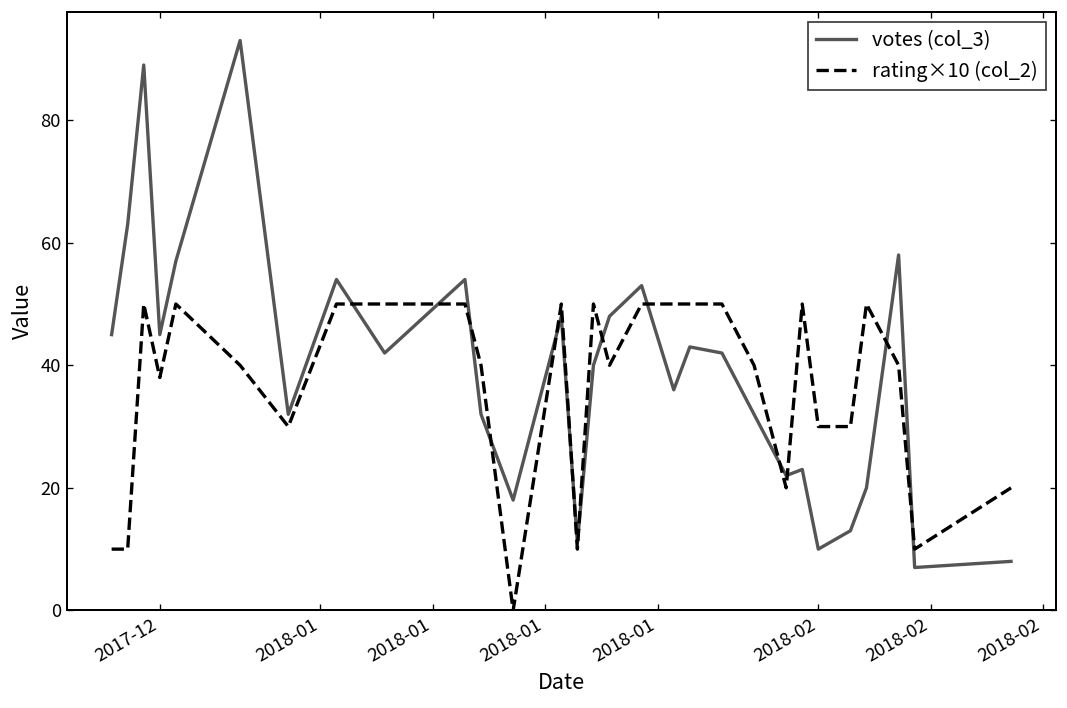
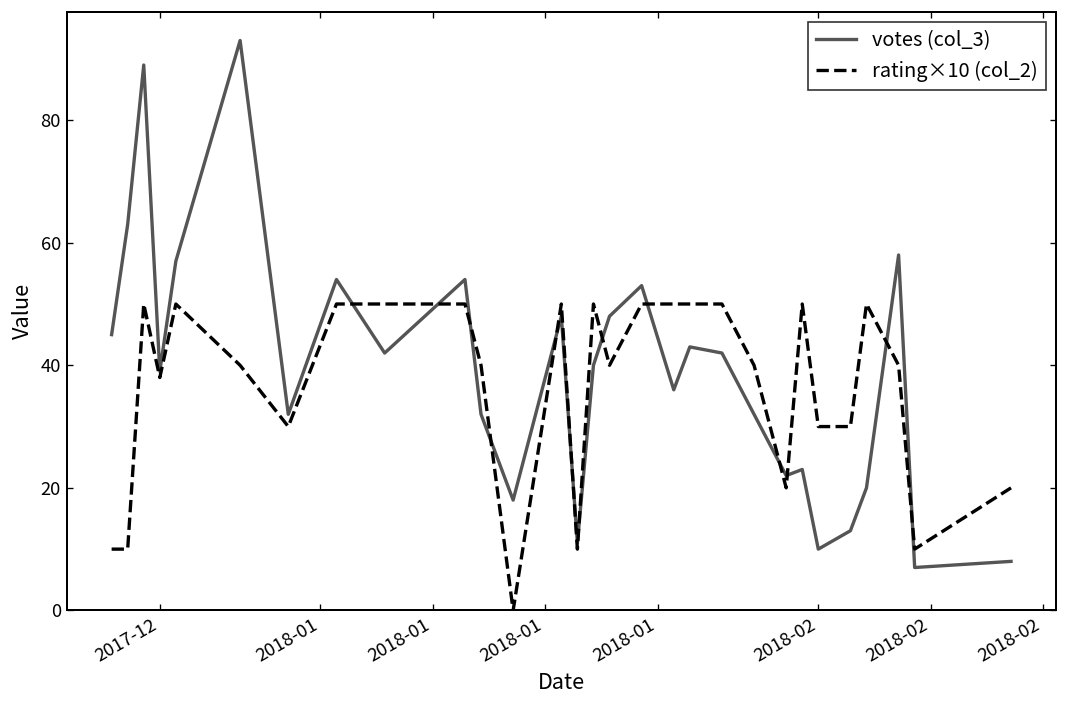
  {
    "votes (col_3)": {
-     "2017-12": 45,
+     "2017-12": 39,
      "2018-02": 10
    },
    "rating×10 (col_2)": {
      "2017-12": 38,
      "2018-02": 30
    }
  }
